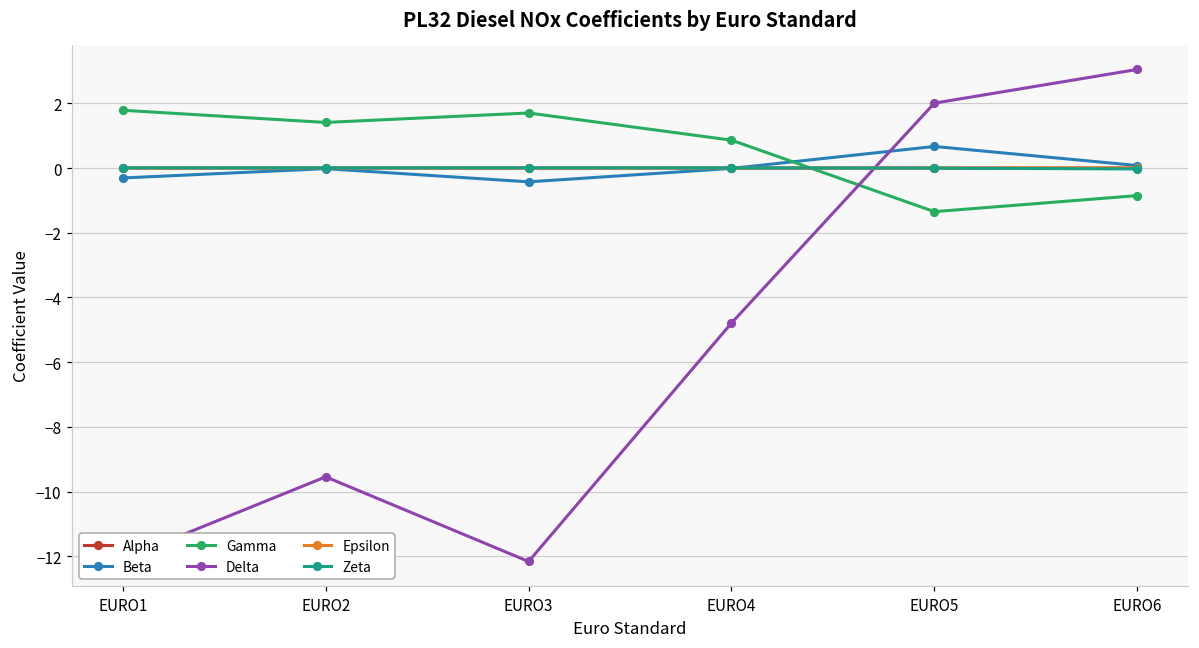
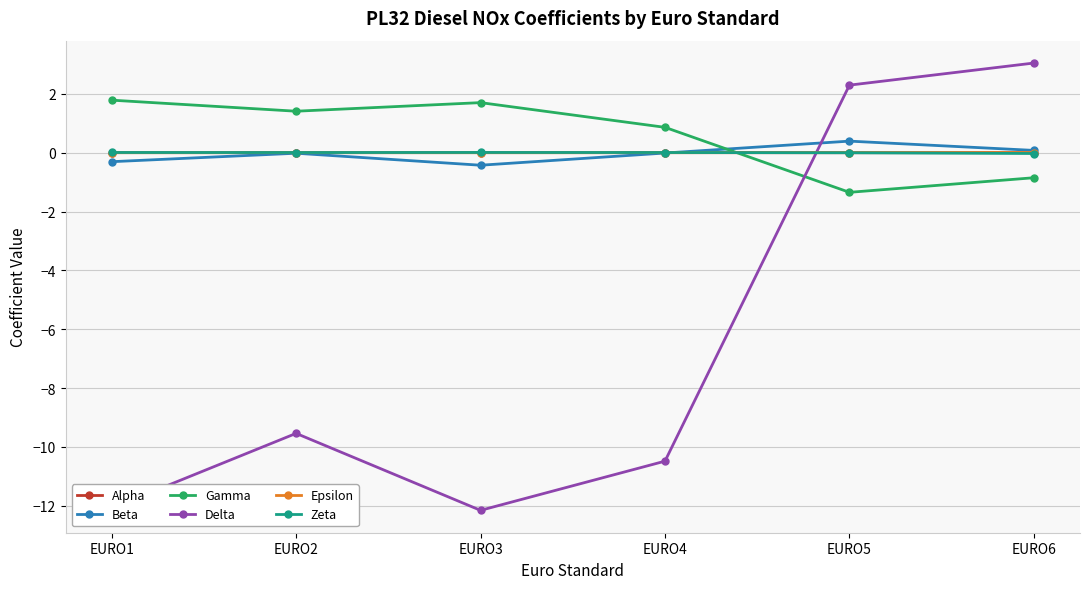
  {
    "Beta": {
      "EURO1": -0.3,
      "EURO3": -0.4,
-     "EURO5": 0.7
+     "EURO5": 0.4
    },
    "Delta": {
      "EURO2": -9.5,
      "EURO3": -12.2,
-     "EURO4": -4.8,
-     "EURO5": 2.0,
+     "EURO4": -10.5,
+     "EURO5": 2.3,
      "EURO6": 3.0
    }
  }
